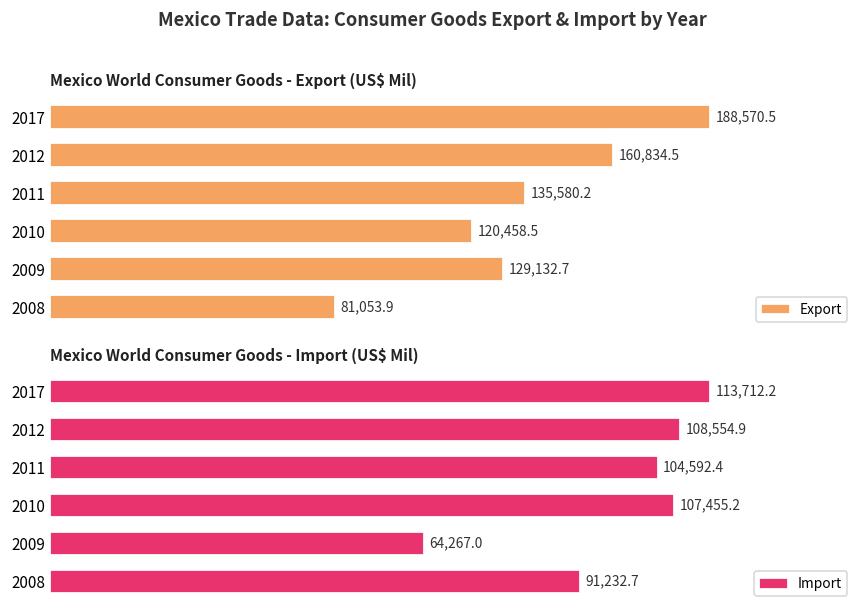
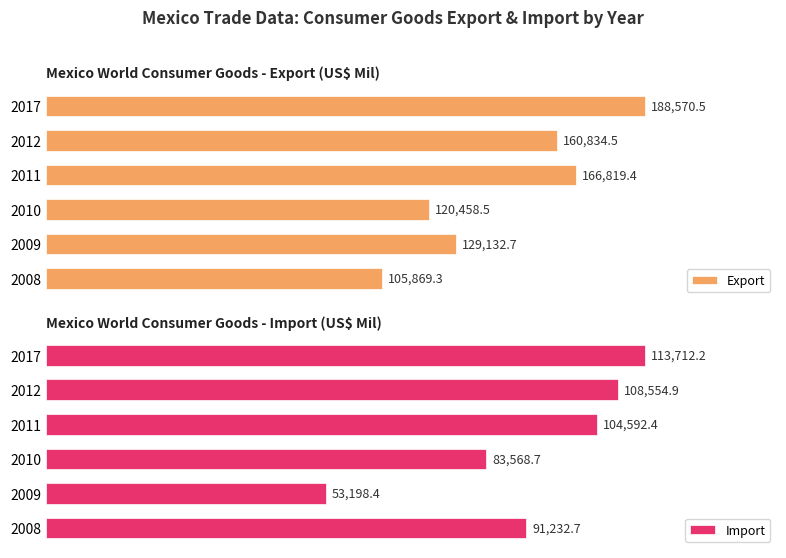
  {
    "Mexico World Consumer Goods - Export (US$ Mil)": {
      "2017": "188,570.5",
      "2012": "160,834.5",
-     "2011": "135,580.2",
+     "2011": "166,819.4",
      "2010": "120,458.5",
      "2009": "129,132.7",
-     "2008": "81,053.9"
+     "2008": "105,869.3"
    },
    "Mexico World Consumer Goods - Import (US$ Mil)": {
      "2017": "113,712.2",
      "2012": "108,554.9",
      "2011": "104,592.4",
-     "2010": "107,455.2",
-     "2009": "64,267.0",
+     "2010": "83,568.7",
+     "2009": "53,198.4",
      "2008": "91,232.7"
    }
  }
